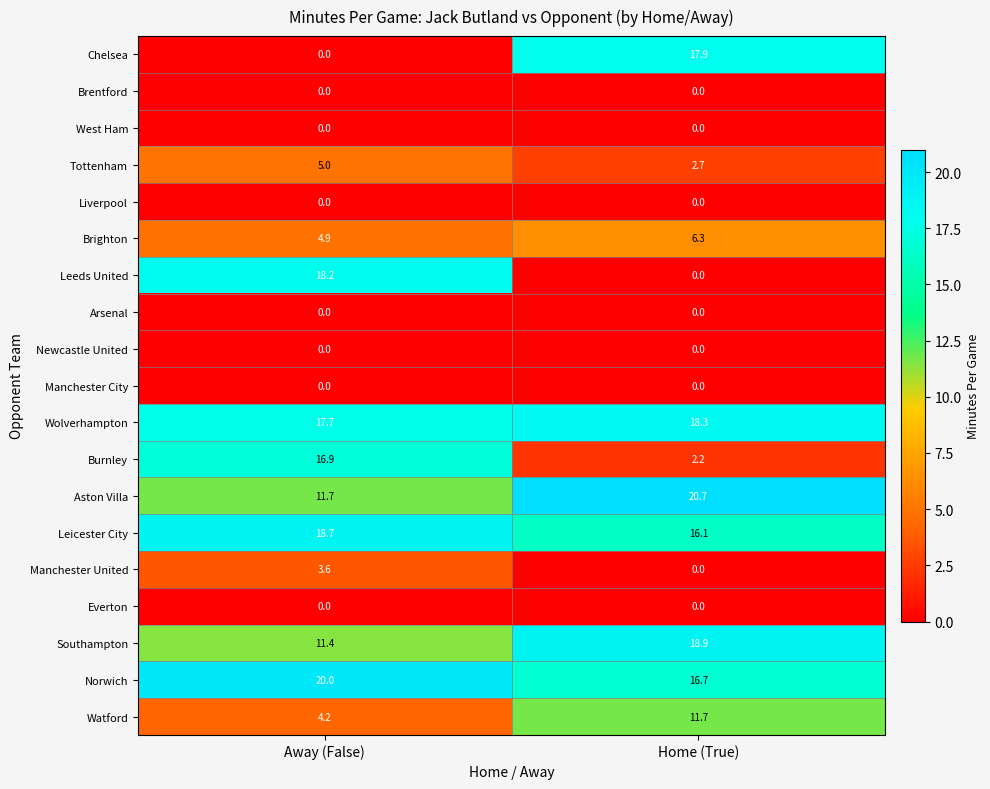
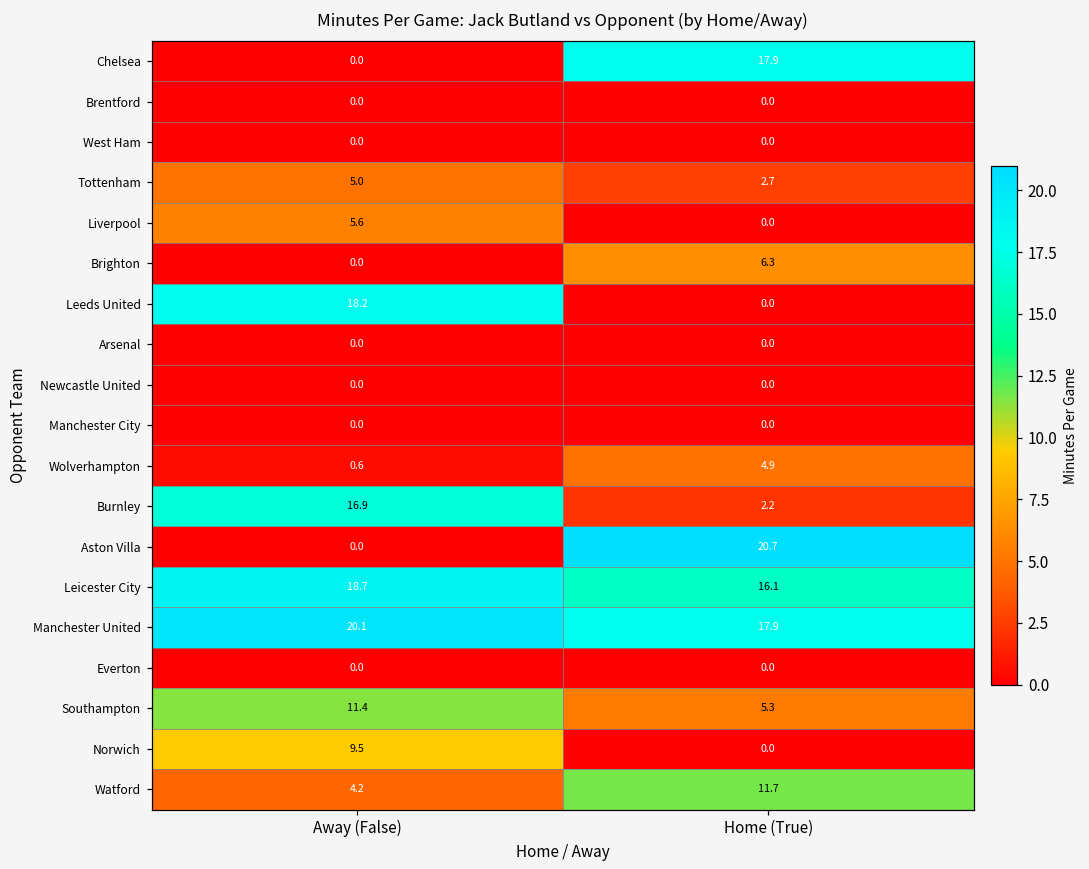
  {
    "Chelsea": {
      "Away (False)": 0.0,
      "Home (True)": 17.9
    },
    "Brentford": {
      "Away (False)": 0.0,
      "Home (True)": 0.0
    },
    "West Ham": {
      "Away (False)": 0.0,
      "Home (True)": 0.0
    },
    "Tottenham": {
      "Away (False)": 5.0,
      "Home (True)": 2.7
    },
    "Liverpool": {
-     "Away (False)": 0.0,
+     "Away (False)": 5.6,
      "Home (True)": 0.0
    },
    "Brighton": {
-     "Away (False)": 4.9,
+     "Away (False)": 0.0,
      "Home (True)": 6.3
    },
    "Leeds United": {
      "Away (False)": 18.2,
      "Home (True)": 0.0
    },
    "Arsenal": {
      "Away (False)": 0.0,
      "Home (True)": 0.0
    },
    "Newcastle United": {
      "Away (False)": 0.0,
      "Home (True)": 0.0
    },
    "Manchester City": {
      "Away (False)": 0.0,
      "Home (True)": 0.0
    },
    "Wolverhampton": {
-     "Away (False)": 17.7,
-     "Home (True)": 18.3
+     "Away (False)": 0.6,
+     "Home (True)": 4.9
    },
    "Burnley": {
      "Away (False)": 16.9,
      "Home (True)": 2.2
    },
    "Aston Villa": {
-     "Away (False)": 11.7,
+     "Away (False)": 0.0,
      "Home (True)": 20.7
    },
    "Leicester City": {
      "Away (False)": 18.7,
      "Home (True)": 16.1
    },
    "Manchester United": {
-     "Away (False)": 3.6,
-     "Home (True)": 0.0
+     "Away (False)": 20.1,
+     "Home (True)": 17.9
    },
    "Everton": {
      "Away (False)": 0.0,
      "Home (True)": 0.0
    },
    "Southampton": {
      "Away (False)": 11.4,
-     "Home (True)": 18.9
+     "Home (True)": 5.3
    },
    "Norwich": {
-     "Away (False)": 20.0,
-     "Home (True)": 16.7
+     "Away (False)": 9.5,
+     "Home (True)": 0.0
    },
    "Watford": {
      "Away (False)": 4.2,
      "Home (True)": 11.7
    }
  }
